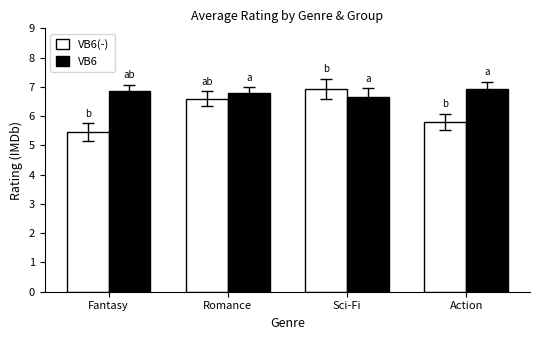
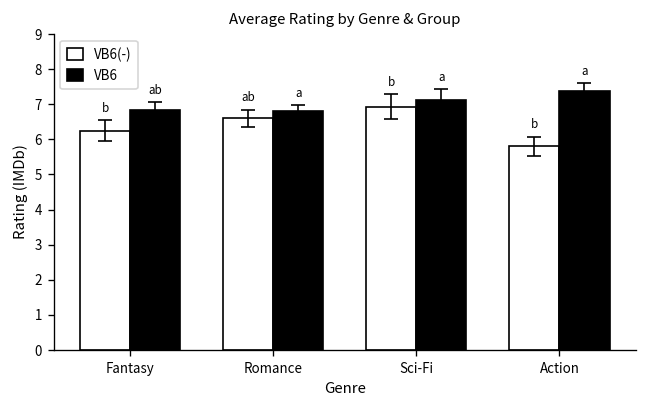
  {
    "VB6(-)": {
-     "Fantasy": 5.5,
+     "Fantasy": 6.3,
      "Romance": 6.6,
      "Sci-Fi": 6.9,
      "Action": 5.8
    },
    "VB6": {
      "Fantasy": 6.9,
      "Romance": 6.8,
-     "Sci-Fi": 6.7,
-     "Action": 6.9
+     "Sci-Fi": 7.1,
+     "Action": 7.4
    }
  }
